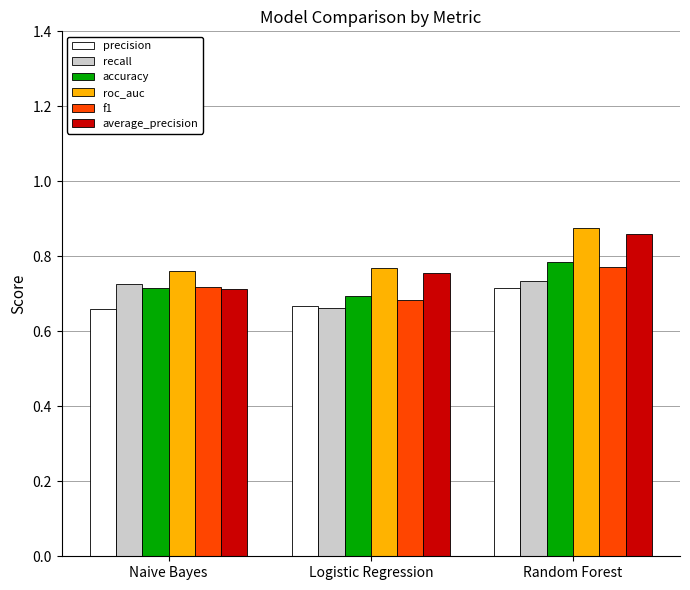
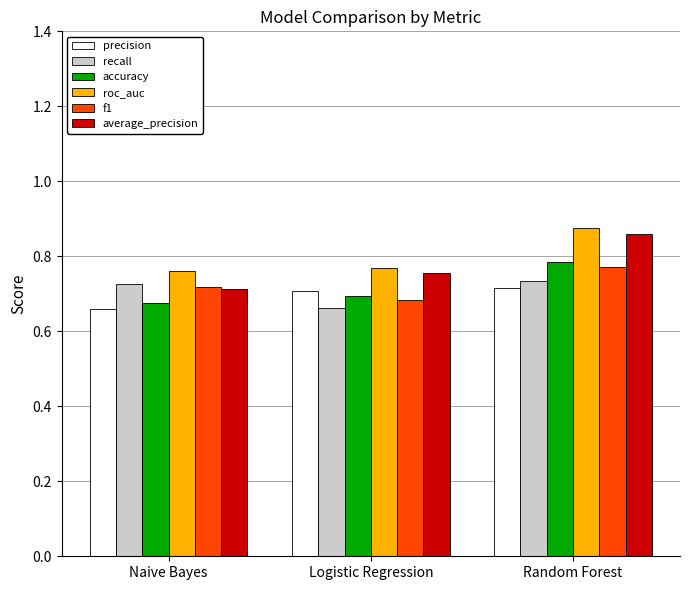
  {
    "precision": {
      "Naive Bayes": 0.66,
-     "Logistic Regression": 0.67,
+     "Logistic Regression": 0.71,
      "Random Forest": 0.72
    },
    "recall": {
      "Naive Bayes": 0.73,
      "Logistic Regression": 0.66,
      "Random Forest": 0.73
    },
    "accuracy": {
-     "Naive Bayes": 0.71,
+     "Naive Bayes": 0.68,
      "Logistic Regression": 0.69,
      "Random Forest": 0.78
    },
    "roc_auc": {
      "Naive Bayes": 0.76,
      "Logistic Regression": 0.77,
      "Random Forest": 0.88
    },
    "f1": {
      "Naive Bayes": 0.72,
      "Logistic Regression": 0.68,
      "Random Forest": 0.77
    },
    "average_precision": {
      "Naive Bayes": 0.71,
      "Logistic Regression": 0.76,
      "Random Forest": 0.86
    }
  }
